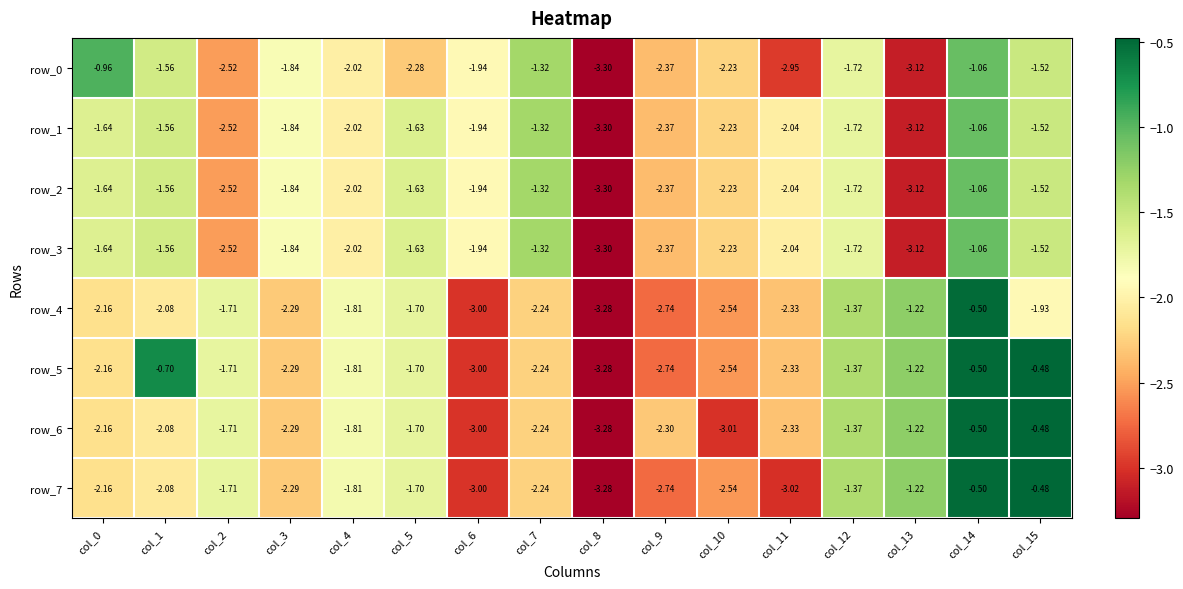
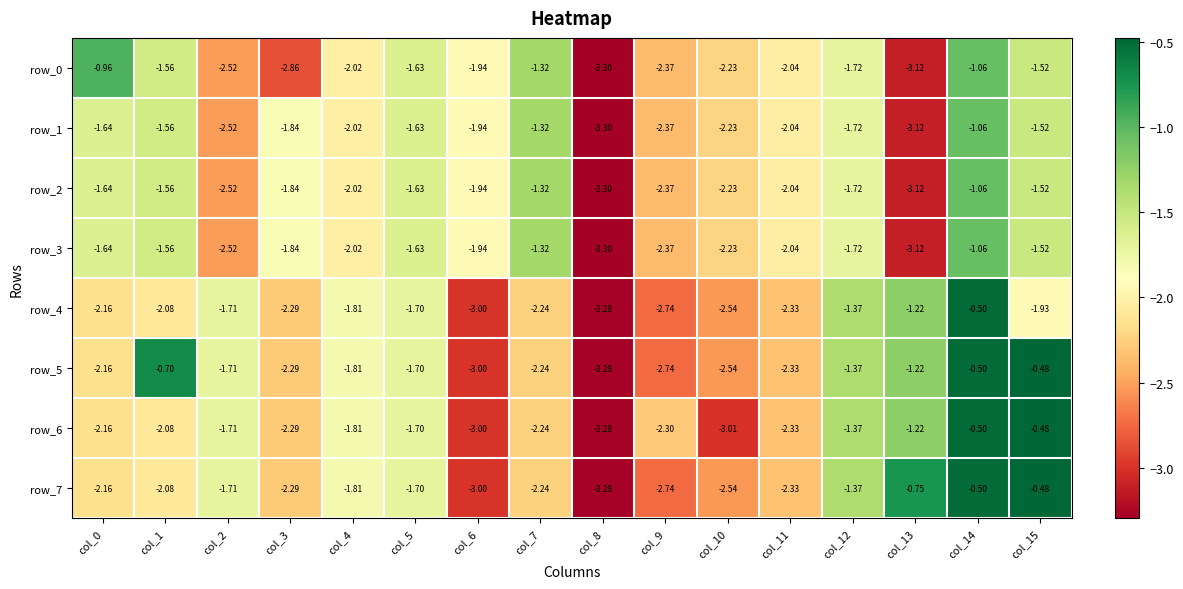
  {
    "row_0": {
      "col_0": -0.96,
      "col_1": -1.56,
      "col_2": -2.52,
-     "col_3": -1.84,
+     "col_3": -2.86,
      "col_4": -2.02,
-     "col_5": -2.28,
+     "col_5": -1.63,
      "col_6": -1.94,
      "col_7": -1.32,
      "col_8": -3.30,
      "col_9": -2.37,
      "col_10": -2.23,
-     "col_11": -2.95,
+     "col_11": -2.04,
      "col_12": -1.72,
      "col_13": -3.12,
      "col_14": -1.06,
      "col_15": -1.52
    },
    "row_1": {
      "col_0": -1.64,
      "col_1": -1.56,
      "col_2": -2.52,
      "col_3": -1.84,
      "col_4": -2.02,
      "col_5": -1.63,
      "col_6": -1.94,
      "col_7": -1.32,
      "col_8": -3.30,
      "col_9": -2.37,
      "col_10": -2.23,
      "col_11": -2.04,
      "col_12": -1.72,
      "col_13": -3.12,
      "col_14": -1.06,
      "col_15": -1.52
    },
    "row_2": {
      "col_0": -1.64,
      "col_1": -1.56,
      "col_2": -2.52,
      "col_3": -1.84,
      "col_4": -2.02,
      "col_5": -1.63,
      "col_6": -1.94,
      "col_7": -1.32,
      "col_8": -3.30,
      "col_9": -2.37,
      "col_10": -2.23,
      "col_11": -2.04,
      "col_12": -1.72,
      "col_13": -3.12,
      "col_14": -1.06,
      "col_15": -1.52
    },
    "row_3": {
      "col_0": -1.64,
      "col_1": -1.56,
      "col_2": -2.52,
      "col_3": -1.84,
      "col_4": -2.02,
      "col_5": -1.63,
      "col_6": -1.94,
      "col_7": -1.32,
      "col_8": -3.30,
      "col_9": -2.37,
      "col_10": -2.23,
      "col_11": -2.04,
      "col_12": -1.72,
      "col_13": -3.12,
      "col_14": -1.06,
      "col_15": -1.52
    },
    "row_4": {
      "col_0": -2.16,
      "col_1": -2.08,
      "col_2": -1.71,
      "col_3": -2.29,
      "col_4": -1.81,
      "col_5": -1.70,
      "col_6": -3.00,
      "col_7": -2.24,
      "col_8": -3.28,
      "col_9": -2.74,
      "col_10": -2.54,
      "col_11": -2.33,
      "col_12": -1.37,
      "col_13": -1.22,
      "col_14": -0.50,
      "col_15": -1.93
    },
    "row_5": {
      "col_0": -2.16,
      "col_1": -0.70,
      "col_2": -1.71,
      "col_3": -2.29,
      "col_4": -1.81,
      "col_5": -1.70,
      "col_6": -3.00,
      "col_7": -2.24,
      "col_8": -3.28,
      "col_9": -2.74,
      "col_10": -2.54,
      "col_11": -2.33,
      "col_12": -1.37,
      "col_13": -1.22,
      "col_14": -0.50,
      "col_15": -0.48
    },
    "row_6": {
      "col_0": -2.16,
      "col_1": -2.08,
      "col_2": -1.71,
      "col_3": -2.29,
      "col_4": -1.81,
      "col_5": -1.70,
      "col_6": -3.00,
      "col_7": -2.24,
      "col_8": -3.28,
      "col_9": -2.30,
      "col_10": -3.01,
      "col_11": -2.33,
      "col_12": -1.37,
      "col_13": -1.22,
      "col_14": -0.50,
      "col_15": -0.48
    },
    "row_7": {
      "col_0": -2.16,
      "col_1": -2.08,
      "col_2": -1.71,
      "col_3": -2.29,
      "col_4": -1.81,
      "col_5": -1.70,
      "col_6": -3.00,
      "col_7": -2.24,
      "col_8": -3.28,
      "col_9": -2.74,
      "col_10": -2.54,
-     "col_11": -3.02,
+     "col_11": -2.33,
      "col_12": -1.37,
-     "col_13": -1.22,
+     "col_13": -0.75,
      "col_14": -0.50,
      "col_15": -0.48
    }
  }
